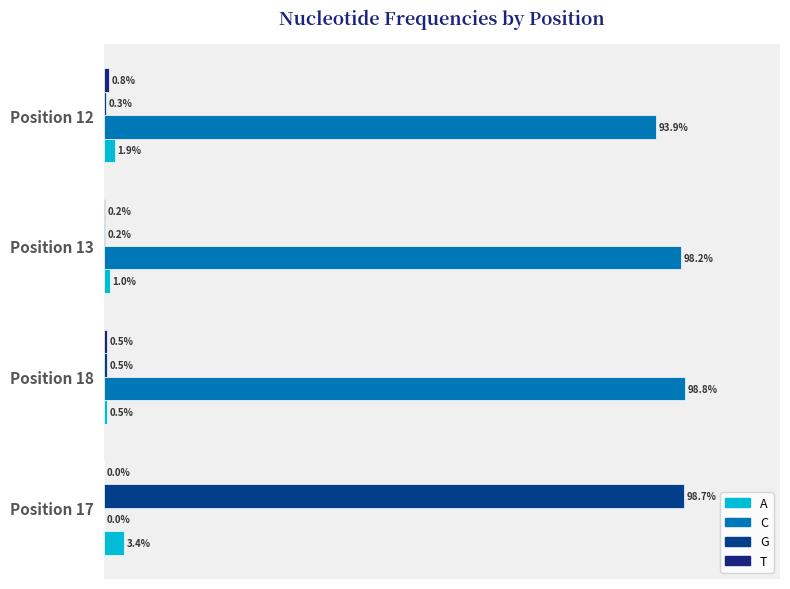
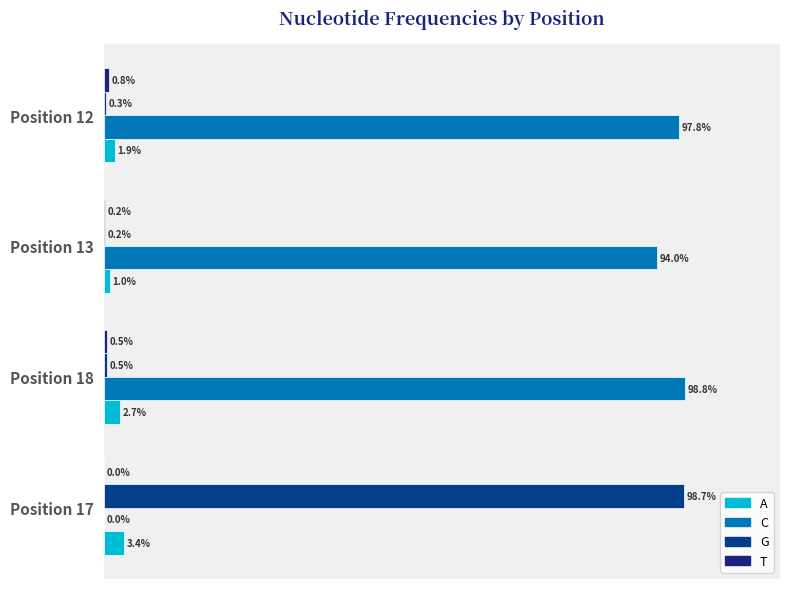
  {
    "A": {
      "Position 12": "1.9%",
      "Position 13": "1.0%",
-     "Position 18": "0.5%",
+     "Position 18": "2.7%",
      "Position 17": "3.4%"
    },
    "C": {
-     "Position 12": "93.9%",
-     "Position 13": "98.2%",
+     "Position 12": "97.8%",
+     "Position 13": "94.0%",
      "Position 18": "98.8%",
      "Position 17": "0.0%"
    }
  }
